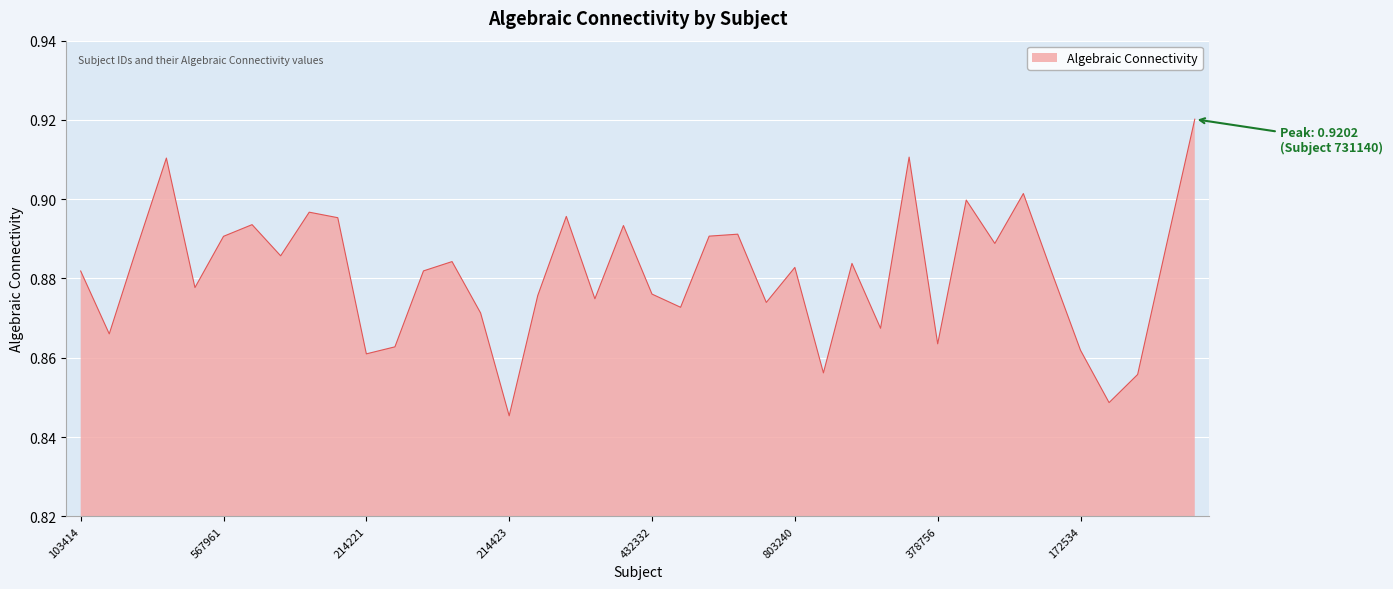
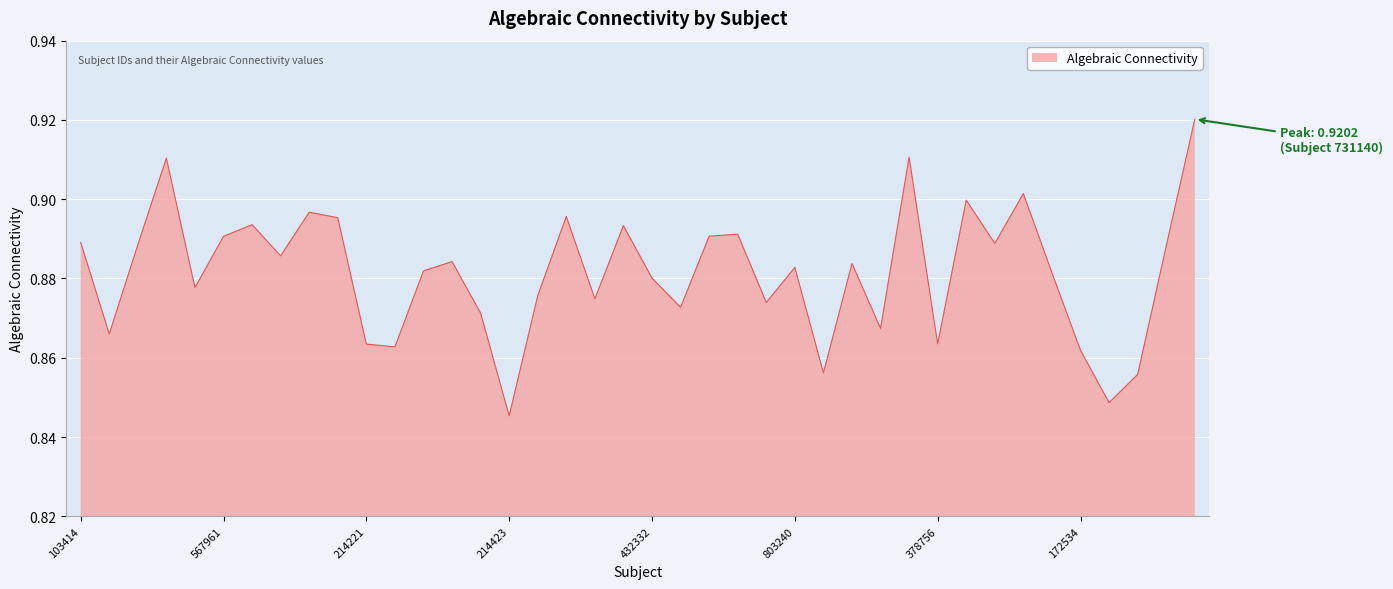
  {
-   "103414": 0.882,
+   "103414": 0.889,
    "567961": 0.891,
-   "214221": 0.861,
+   "214221": 0.863,
    "214423": 0.845,
-   "432332": 0.876,
+   "432332": 0.880,
    "803240": 0.883,
    "378756": 0.864,
    "172534": 0.862
  }
